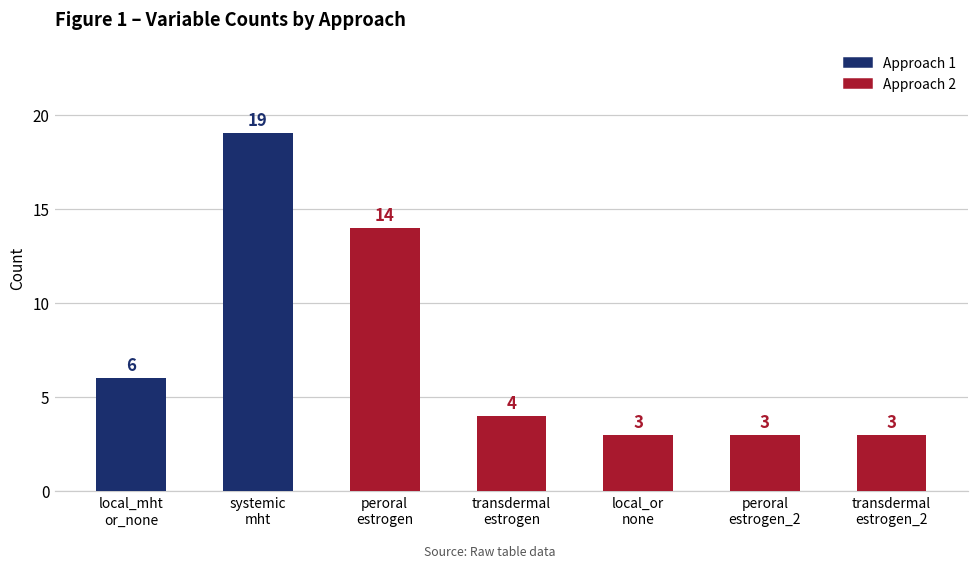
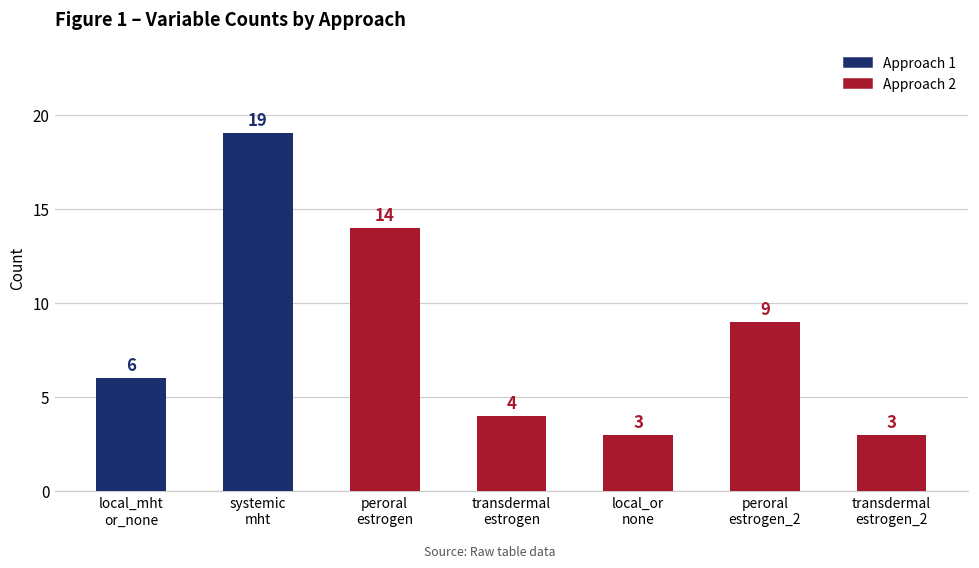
  {
    "local_mht or_none": 6,
    "systemic mht": 19,
    "peroral estrogen": 14,
    "transdermal estrogen": 4,
    "local_or none": 3,
-   "peroral estrogen_2": 3,
+   "peroral estrogen_2": 9,
    "transdermal estrogen_2": 3
  }
